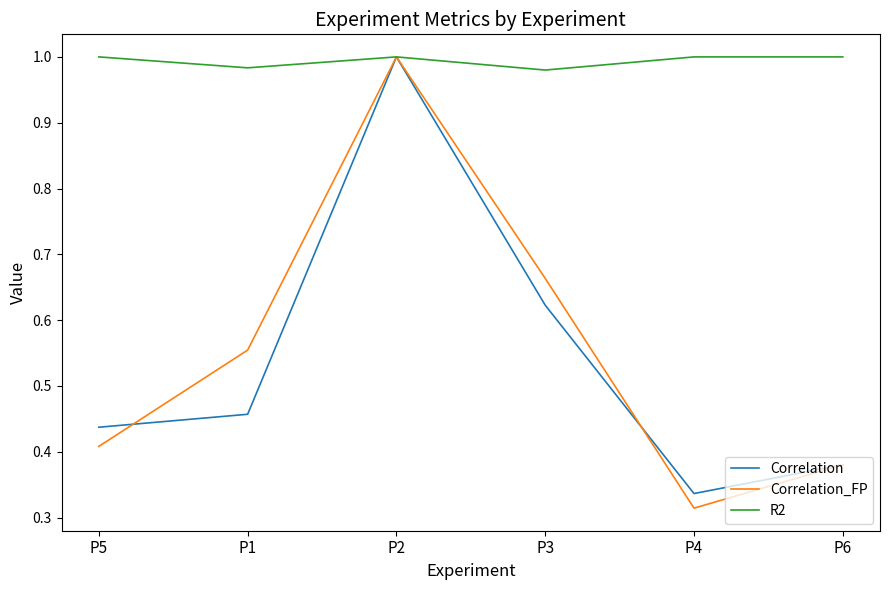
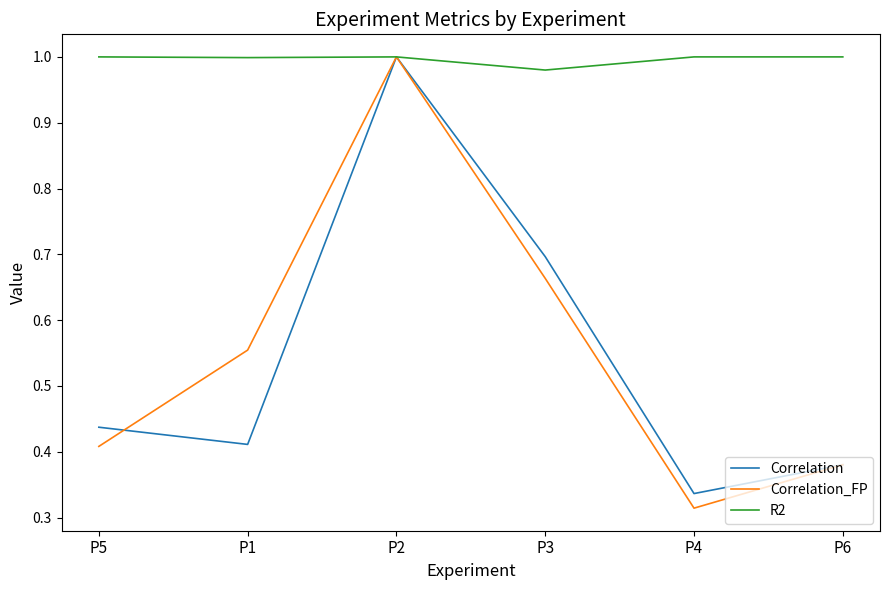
  {
    "Correlation": {
      "P5": 0.44,
-     "P1": 0.46,
-     "P3": 0.62,
+     "P1": 0.41,
+     "P3": 0.70,
      "P4": 0.34
    },
    "Correlation_FP": {
      "P5": 0.41,
      "P1": 0.55,
      "P3": 0.66,
      "P4": 0.31
    },
    "R2": {
      "P5": 1.00,
-     "P1": 0.98,
+     "P1": 1.00,
      "P3": 0.98,
      "P4": 1.00,
      "P6": 1.00
    }
  }
